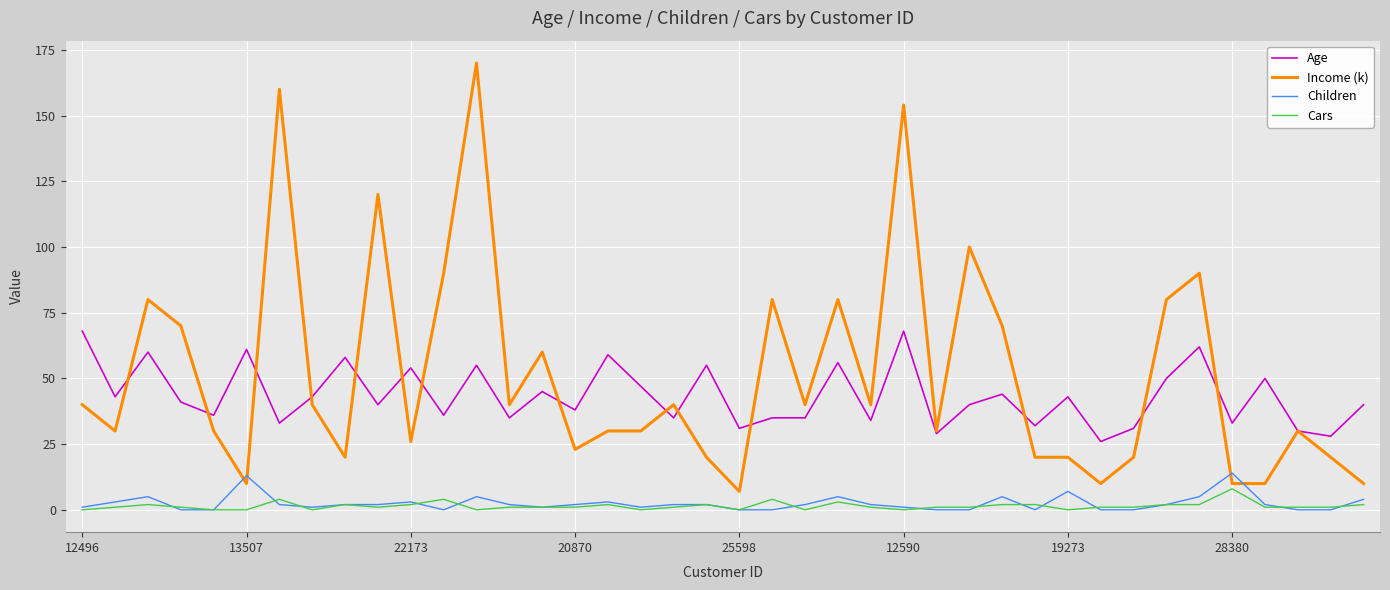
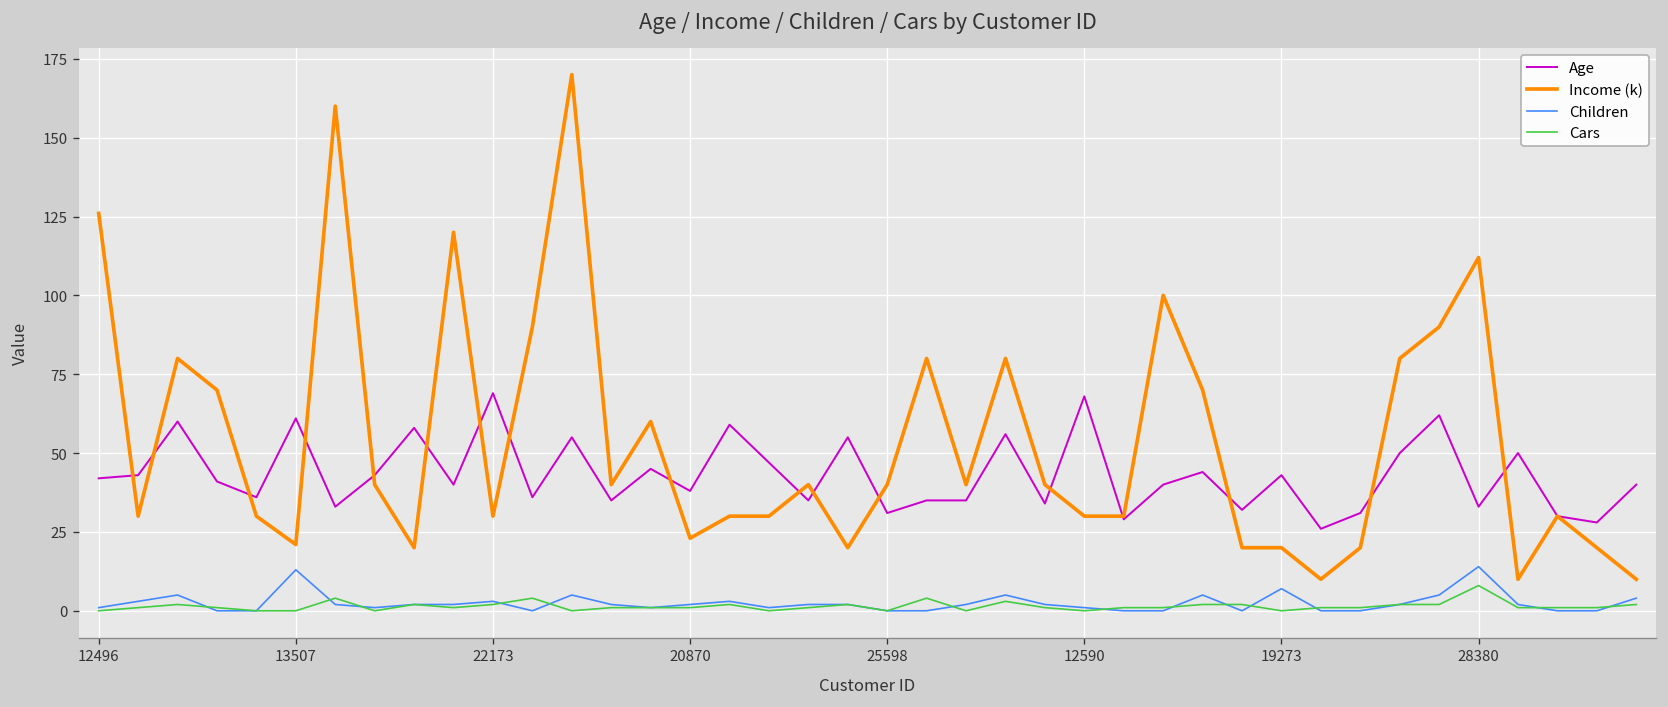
  {
    "Age": {
-     "12496": 68,
+     "12496": 42,
      "13507": 61,
-     "22173": 54,
+     "22173": 69,
      "20870": 38,
      "25598": 31,
      "12590": 68,
      "19273": 43,
      "28380": 33
    },
    "Income (k)": {
-     "12496": 40,
-     "13507": 10,
-     "22173": 26,
+     "12496": 126,
+     "13507": 21,
+     "22173": 30,
      "20870": 23,
-     "25598": 7,
-     "12590": 154,
+     "25598": 40,
+     "12590": 30,
      "19273": 20,
-     "28380": 10
+     "28380": 112
    },
    "Children": {
      "12496": 1,
      "13507": 13,
      "22173": 3,
      "20870": 2,
      "12590": 1,
      "19273": 7,
      "28380": 14
    },
    "Cars": {
      "12496": 0,
      "13507": 0,
      "22173": 2,
      "20870": 1,
      "12590": 0,
      "19273": 0,
      "28380": 8
    }
  }
